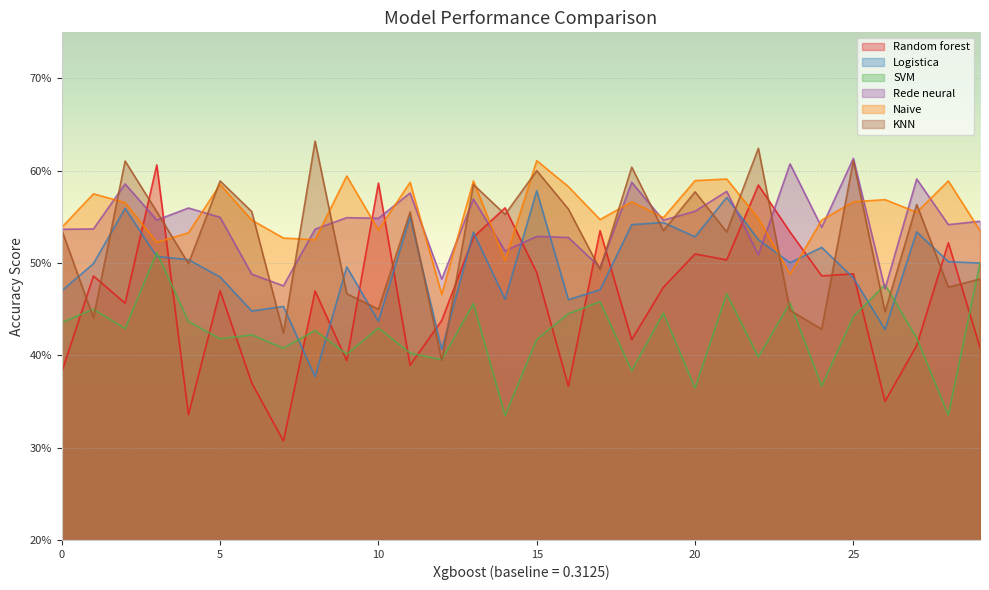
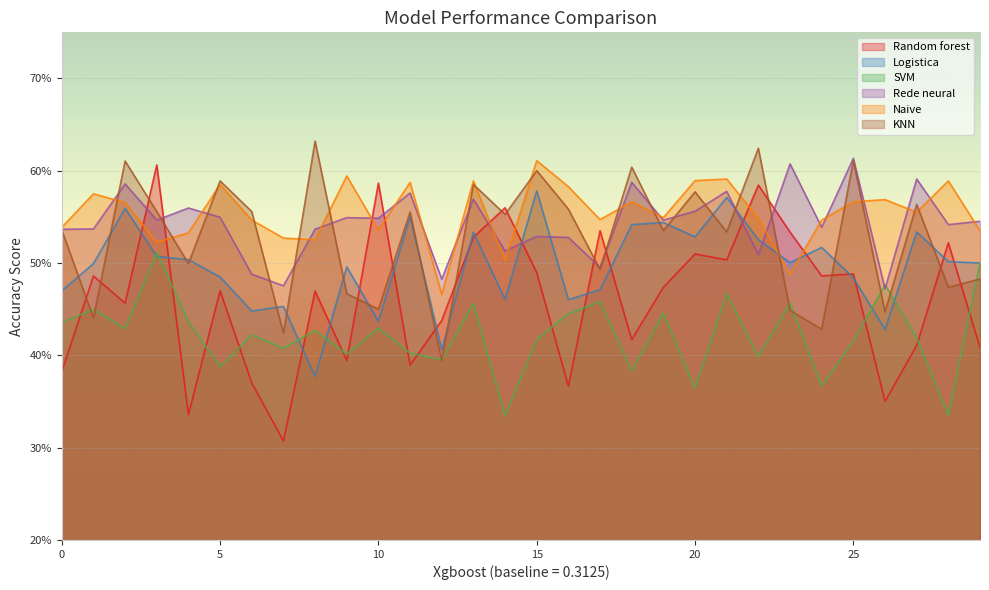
  {
    "SVM": {
      "0": "44%",
-     "5": "42%",
+     "5": "39%",
      "10": "43%",
      "15": "42%",
      "20": "36%",
-     "25": "44%"
+     "25": "42%"
    }
  }
